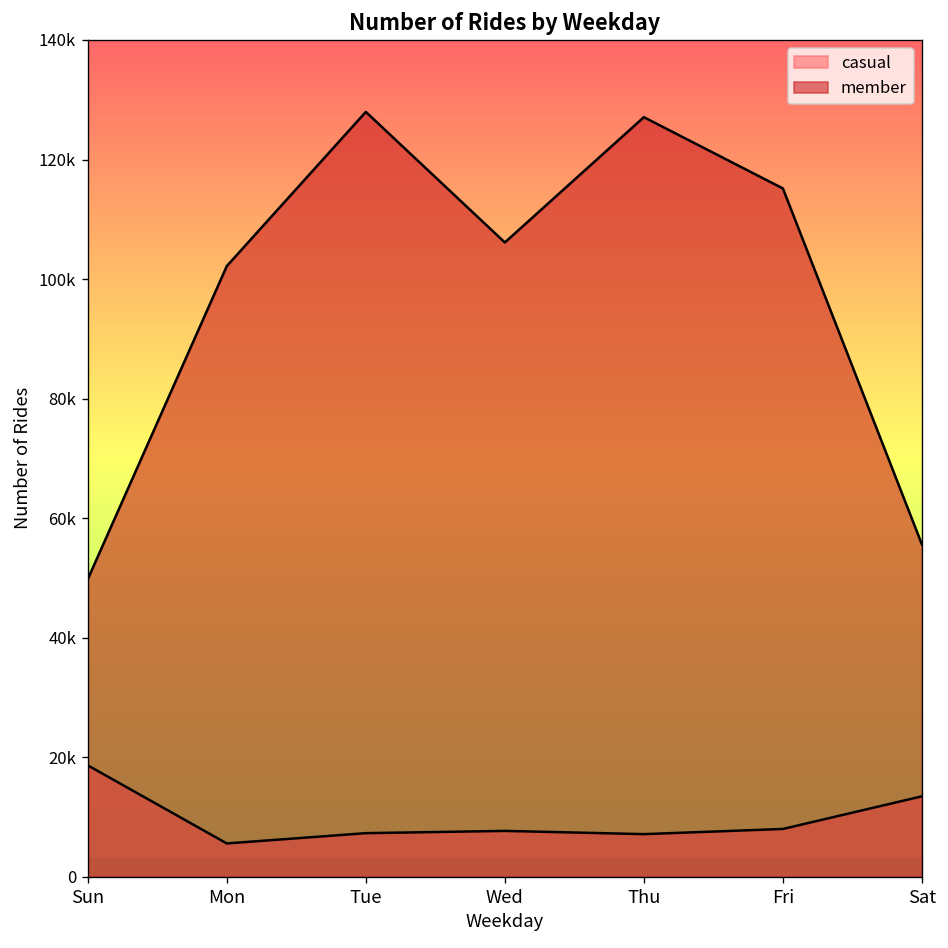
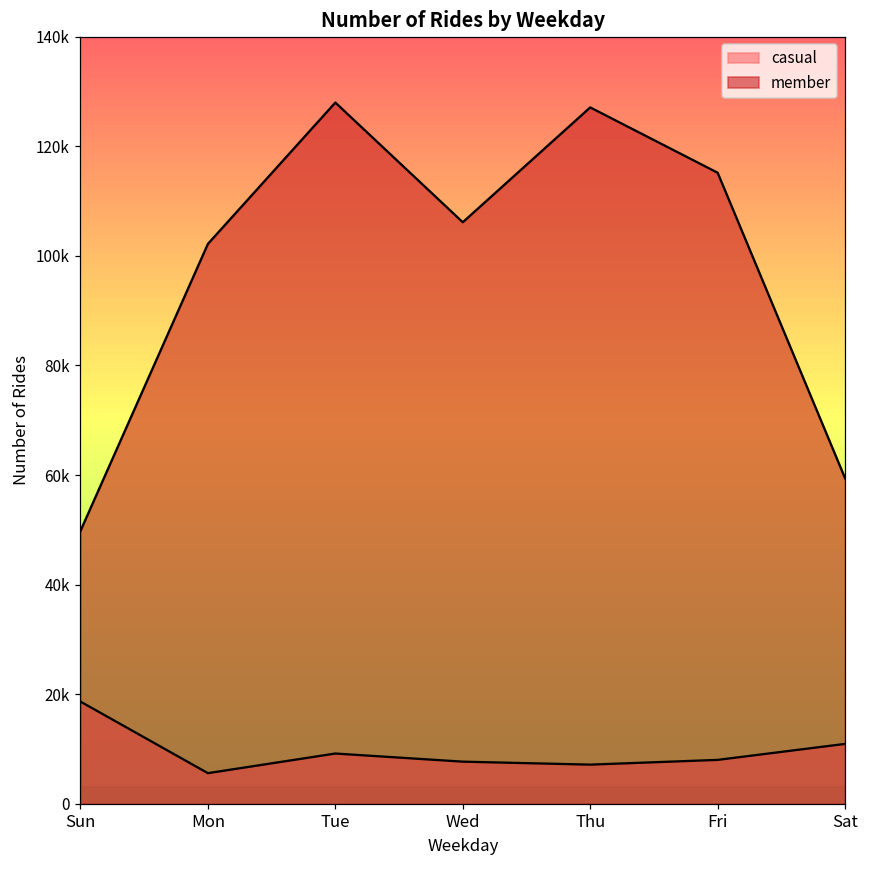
  {
    "casual": {
      "Sun": 19000,
      "Mon": 6000,
-     "Tue": 7000,
+     "Tue": 9000,
      "Wed": 8000,
      "Thu": 7000,
      "Fri": 8000,
-     "Sat": 13000
+     "Sat": 11000
    },
    "member": {
      "Sun": 50000,
      "Mon": 102000,
      "Tue": 128000,
      "Wed": 106000,
      "Thu": 127000,
      "Fri": 115000,
-     "Sat": 56000
+     "Sat": 59000
    }
  }
